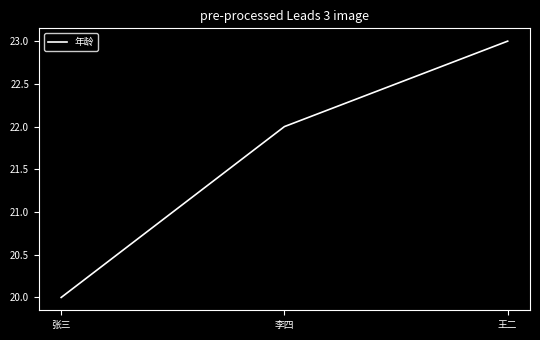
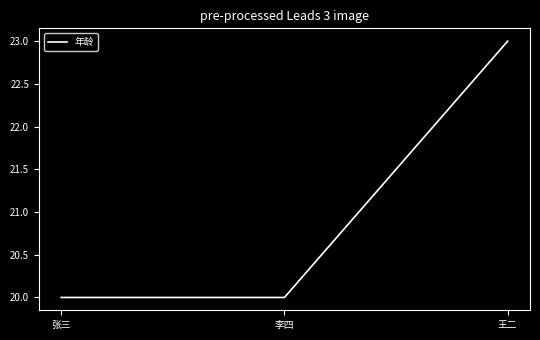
  {
    "张三": 20,
-   "李四": 22,
+   "李四": 20,
    "王二": 23
  }
